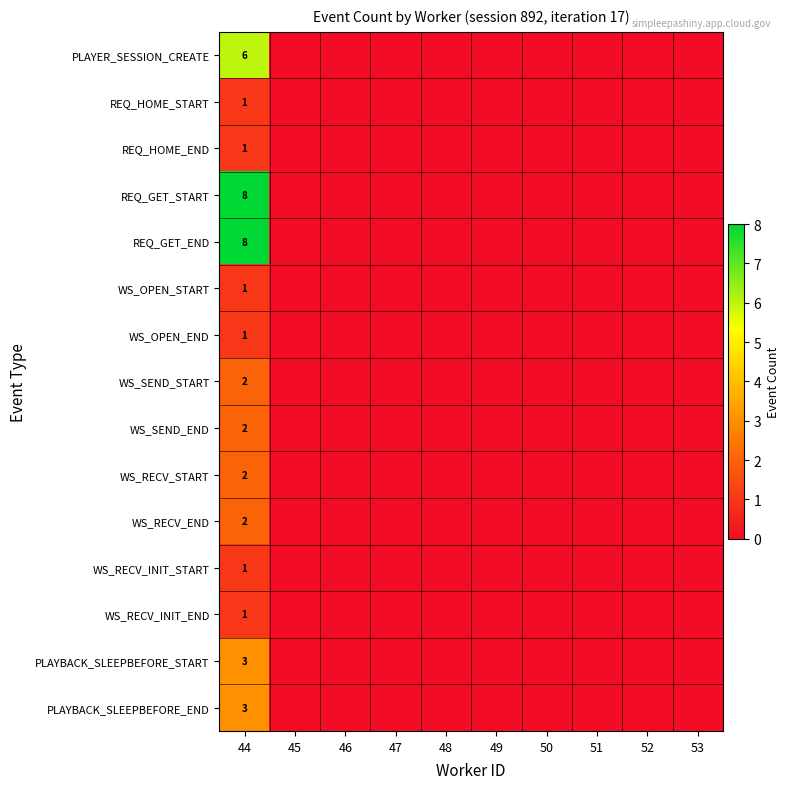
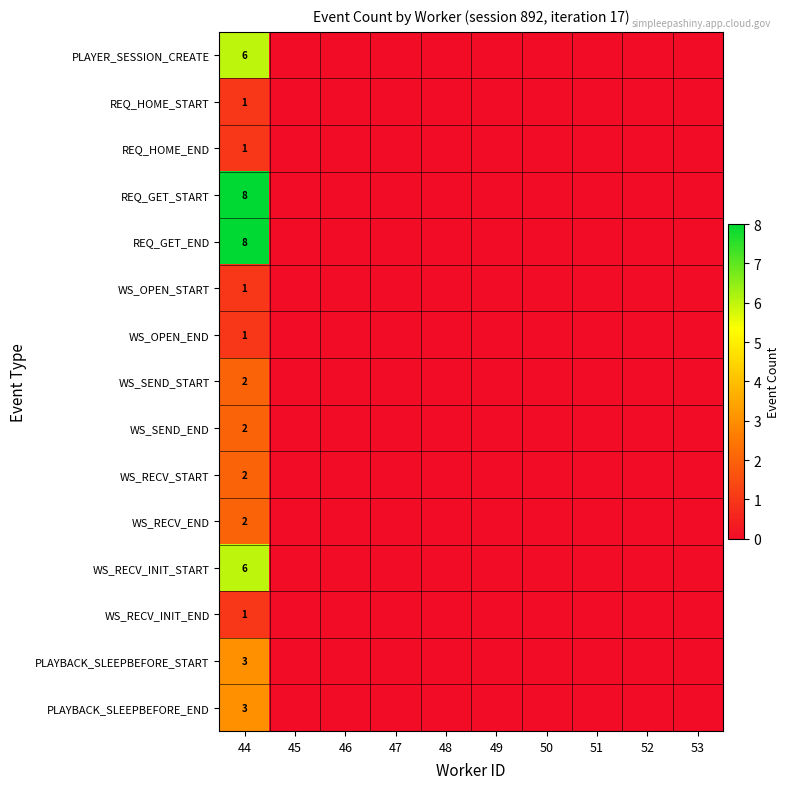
  {
    "PLAYER_SESSION_CREATE": {
      "44": 6
    },
    "REQ_HOME_START": {
      "44": 1
    },
    "REQ_HOME_END": {
      "44": 1
    },
    "REQ_GET_START": {
      "44": 8
    },
    "REQ_GET_END": {
      "44": 8
    },
    "WS_OPEN_START": {
      "44": 1
    },
    "WS_OPEN_END": {
      "44": 1
    },
    "WS_SEND_START": {
      "44": 2
    },
    "WS_SEND_END": {
      "44": 2
    },
    "WS_RECV_START": {
      "44": 2
    },
    "WS_RECV_END": {
      "44": 2
    },
    "WS_RECV_INIT_START": {
-     "44": 1
+     "44": 6
    },
    "WS_RECV_INIT_END": {
      "44": 1
    },
    "PLAYBACK_SLEEPBEFORE_START": {
      "44": 3
    },
    "PLAYBACK_SLEEPBEFORE_END": {
      "44": 3
    }
  }
